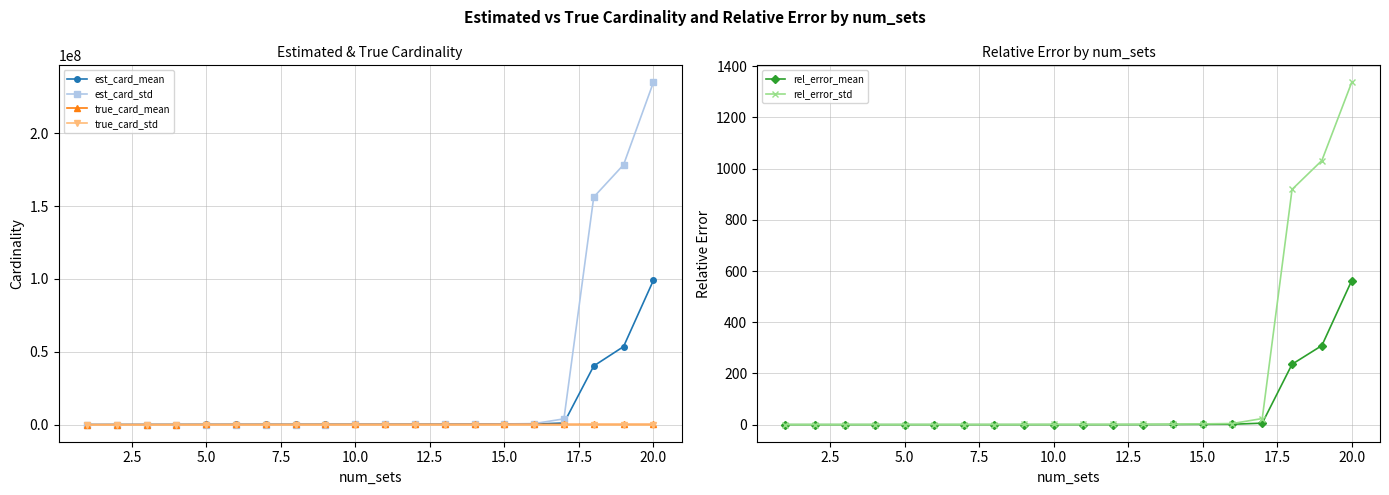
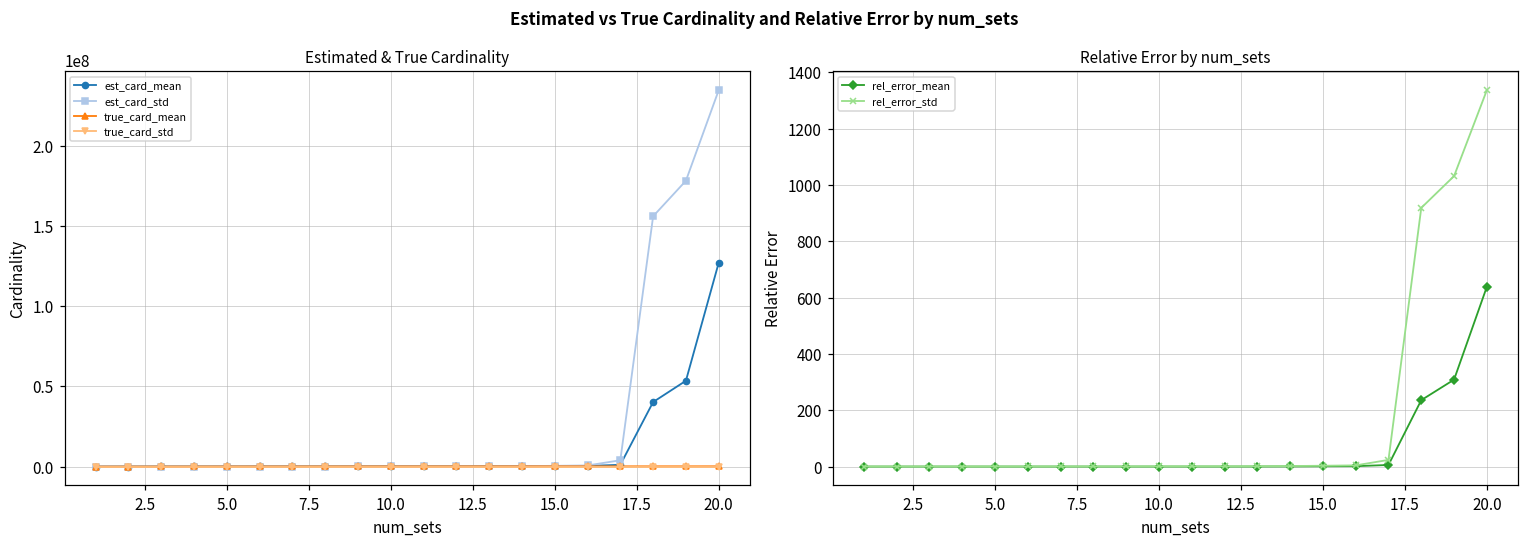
  {
    "Estimated & True Cardinality": {
      "est_card_mean": {
-       "20.0": 99000000
+       "20.0": 127000000
      },
      "est_card_std": {
        "20.0": 235000000
      }
    },
    "Relative Error by num_sets": {
      "rel_error_mean": {
-       "20.0": 560
+       "20.0": 640
      },
      "rel_error_std": {
        "20.0": 1340
      }
    }
  }
